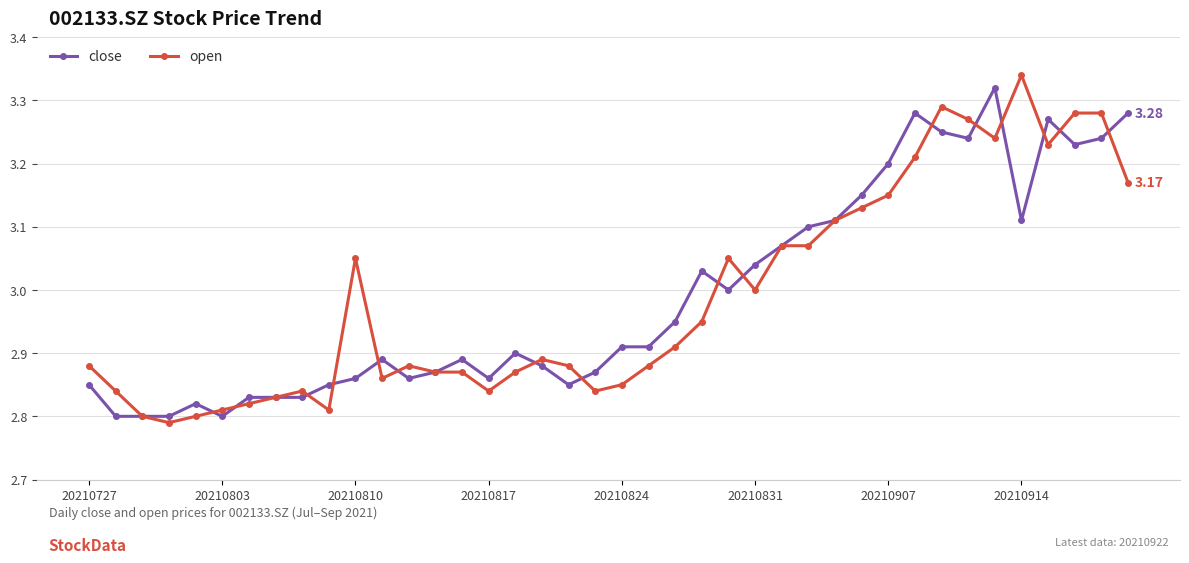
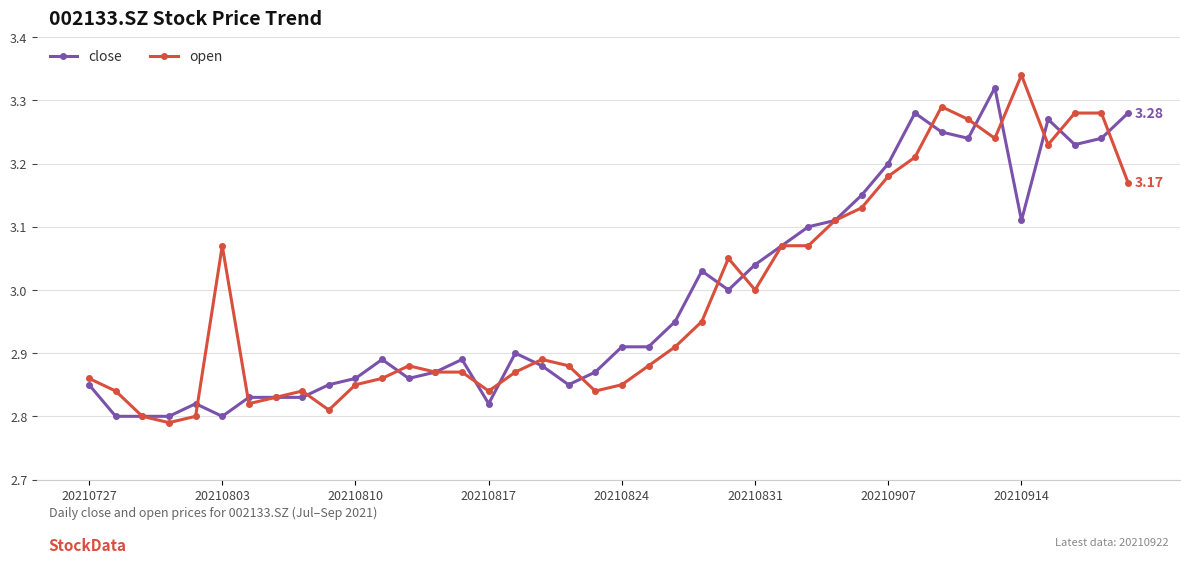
  {
    "close": {
      "20210727": 2.85,
      "20210803": 2.80,
      "20210810": 2.86,
-     "20210817": 2.86,
+     "20210817": 2.82,
      "20210824": 2.91,
      "20210831": 3.04,
      "20210907": 3.20,
      "20210914": 3.11
    },
    "open": {
-     "20210727": 2.88,
-     "20210803": 2.81,
-     "20210810": 3.05,
+     "20210727": 2.86,
+     "20210803": 3.07,
+     "20210810": 2.85,
      "20210817": 2.84,
      "20210824": 2.85,
      "20210831": 3.00,
-     "20210907": 3.15,
+     "20210907": 3.18,
      "20210914": 3.34
    }
  }
